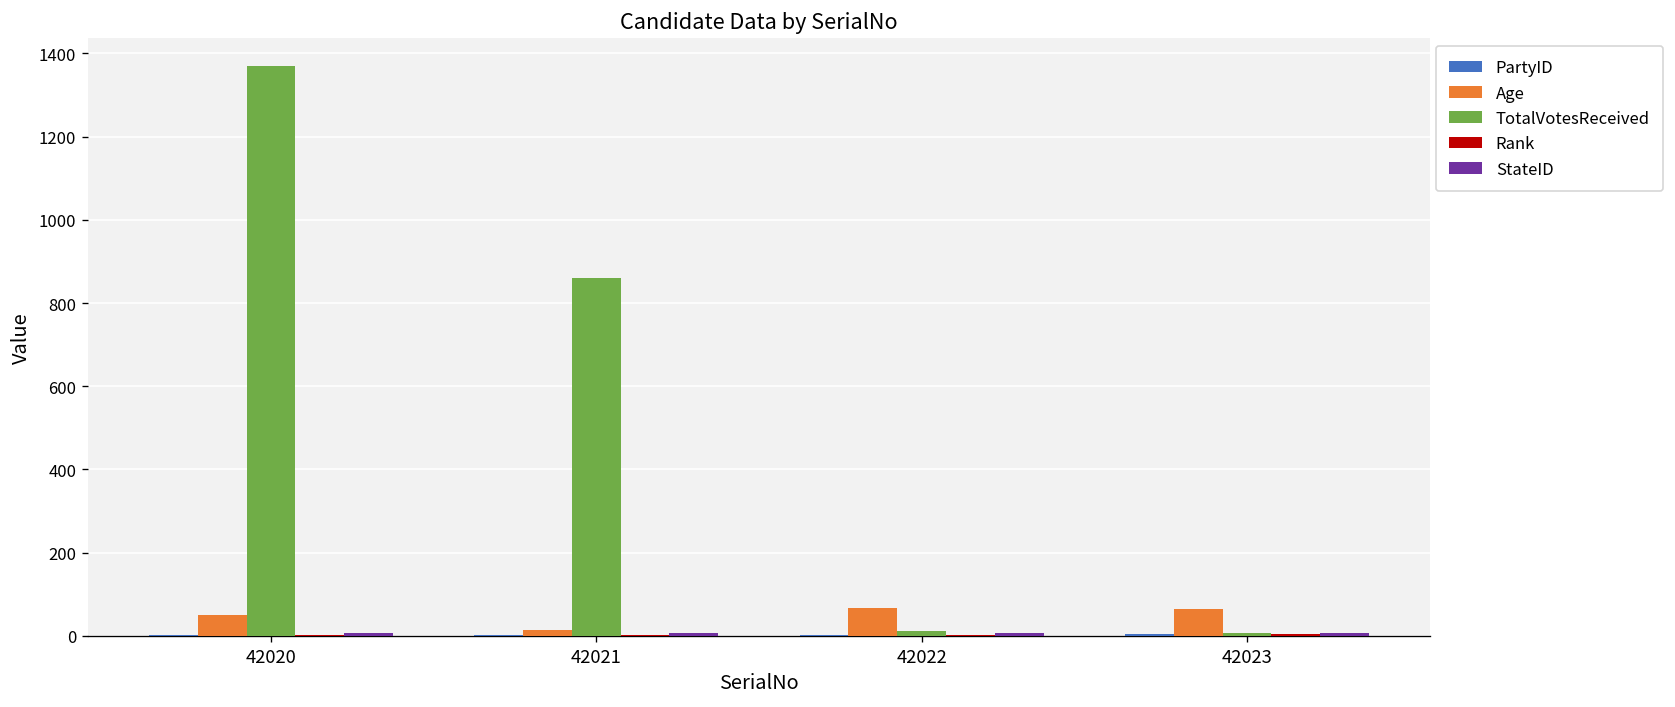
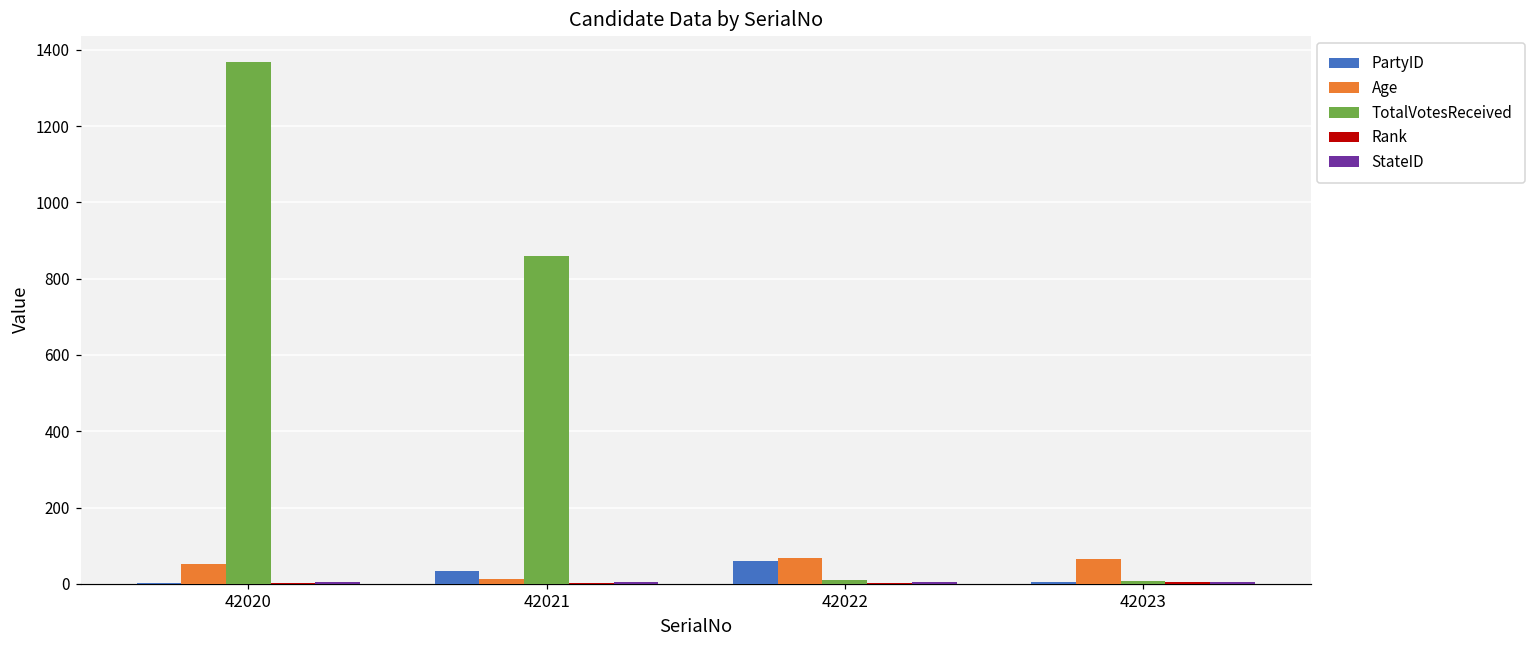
  {
    "PartyID": {
-     "42021": 0,
-     "42022": 0
+     "42021": 30,
+     "42022": 60
    },
    "Age": {
      "42020": 50,
      "42021": 10,
      "42022": 70,
      "42023": 60
    },
    "TotalVotesReceived": {
      "42020": 1370,
      "42021": 860,
      "42022": 10,
      "42023": 10
    }
  }
